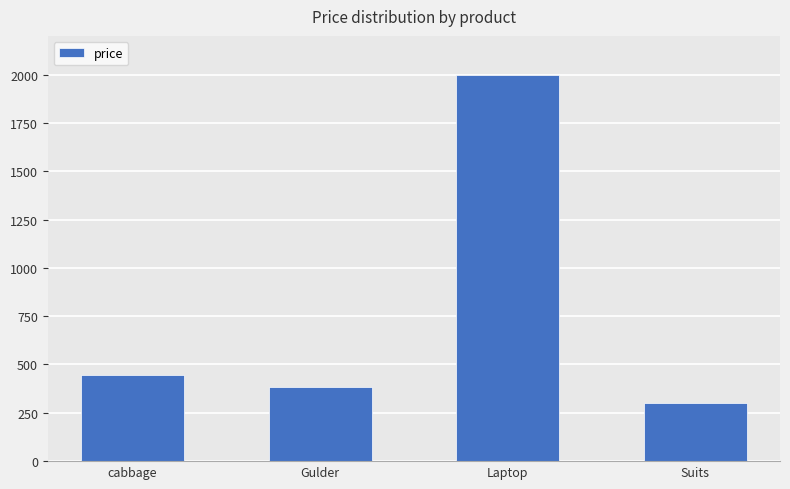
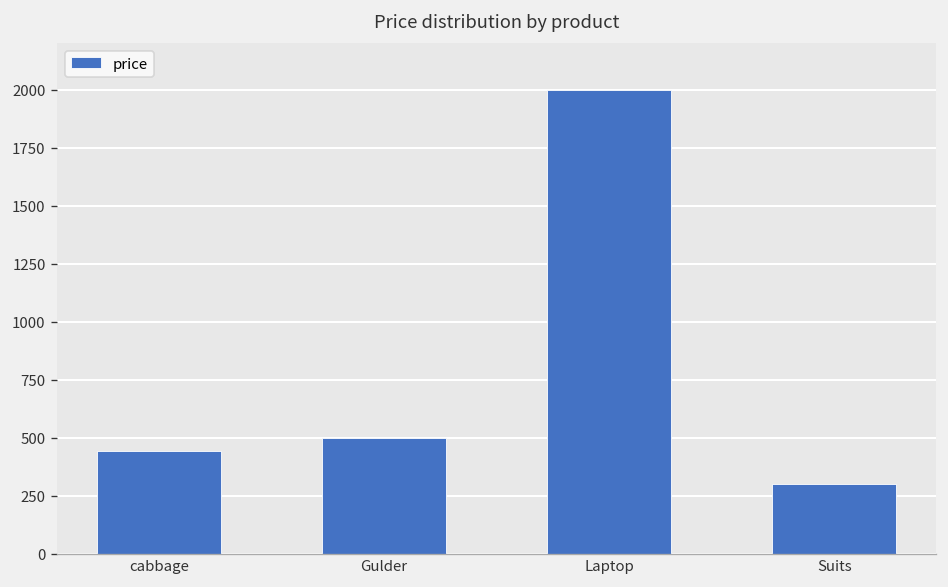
  {
    "cabbage": 440,
-   "Gulder": 380,
+   "Gulder": 500,
    "Laptop": 2000,
    "Suits": 300
  }
